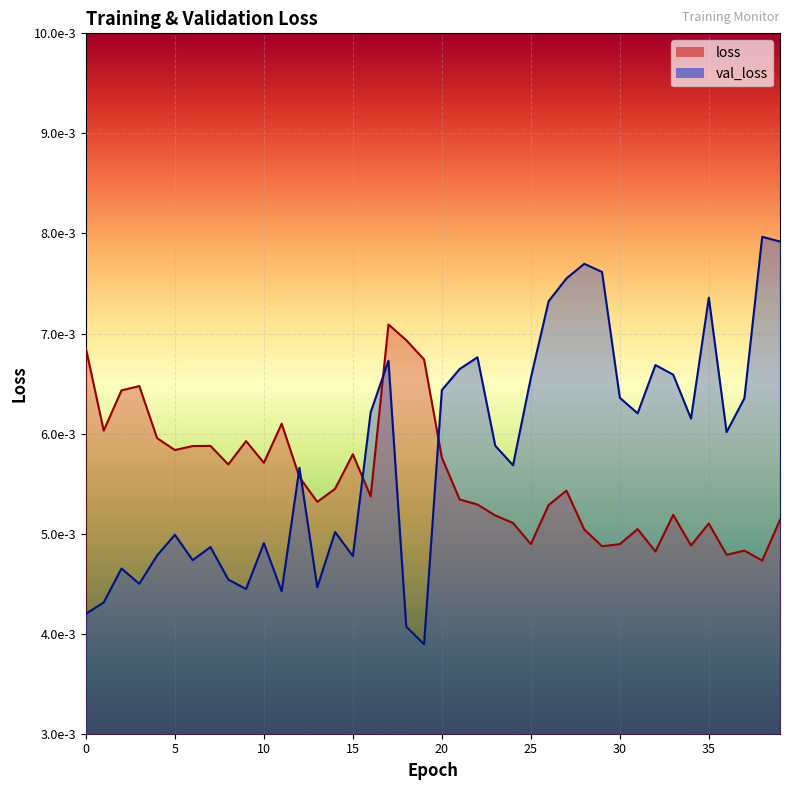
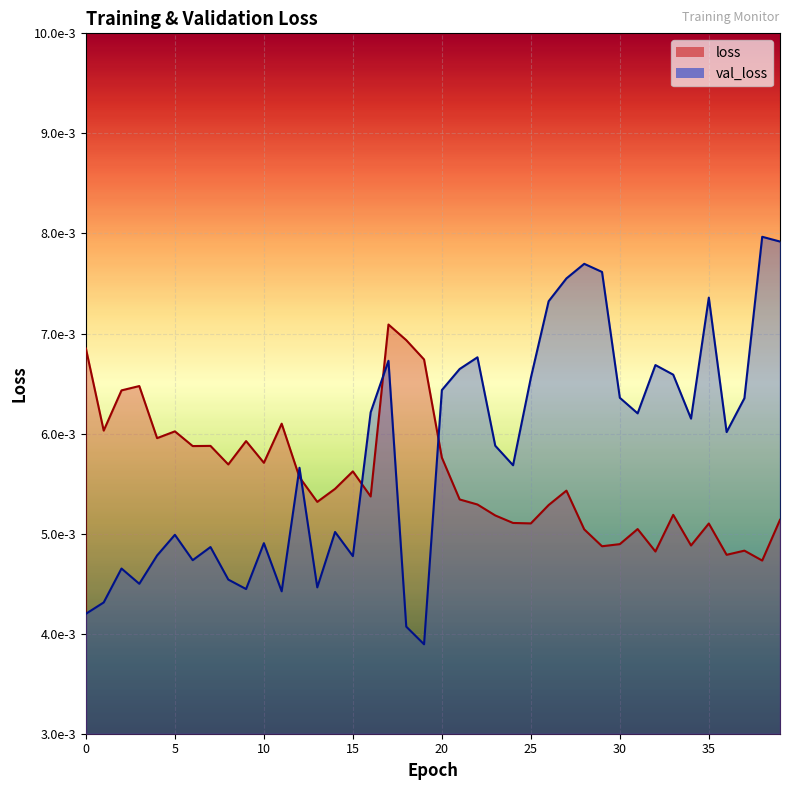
  {
    "loss": {
      "0": 0.00685,
-     "5": 0.00584,
+     "5": 0.00602,
      "10": 0.00571,
-     "15": 0.00579,
+     "15": 0.00562,
      "20": 0.00576,
-     "25": 0.00490,
+     "25": 0.00510,
      "30": 0.00489,
      "35": 0.00510
    },
    "val_loss": {
      "0": 0.00420,
      "5": 0.00499,
      "10": 0.00490,
      "15": 0.00477,
      "20": 0.00643,
      "25": 0.00656,
      "30": 0.00636,
      "35": 0.00736
    }
  }
